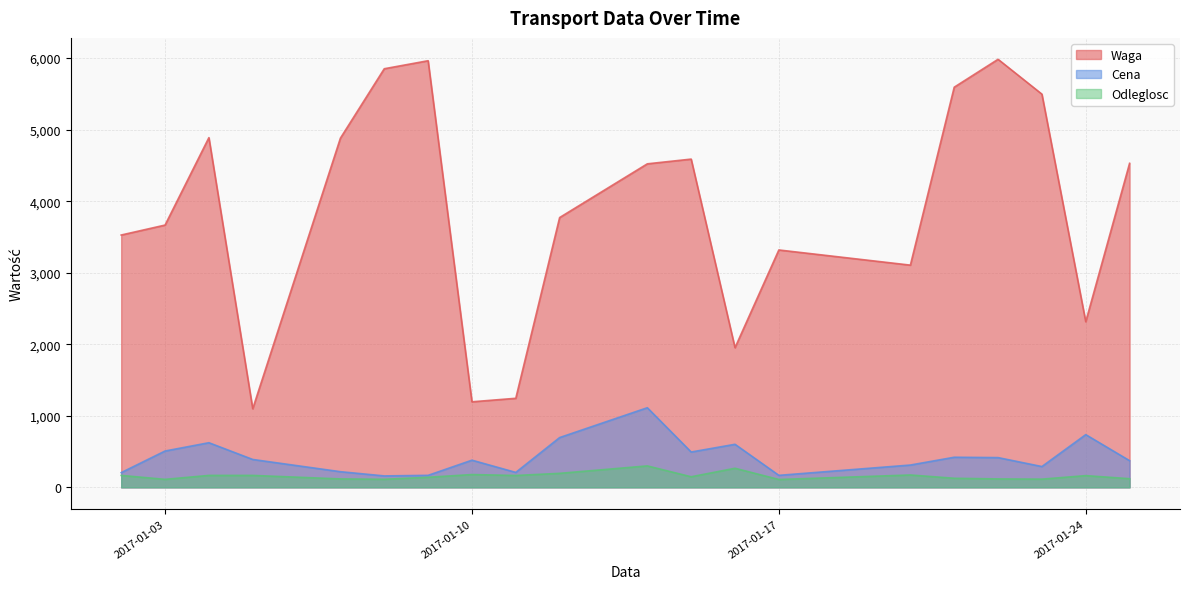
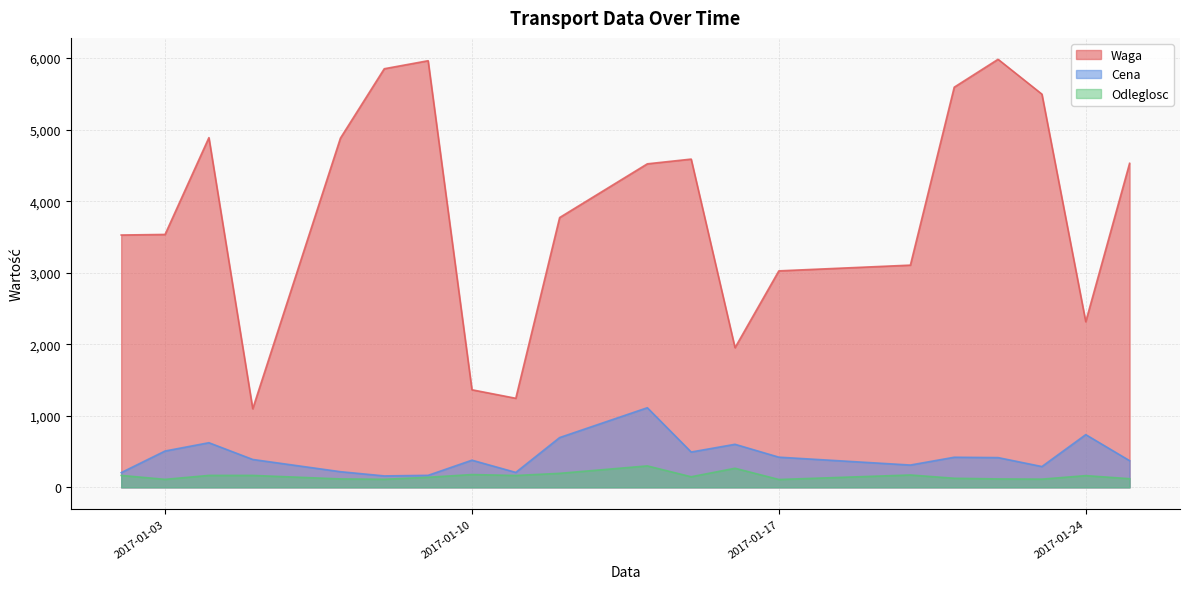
  {
    "Waga": {
-     "2017-01-03": "3,700",
-     "2017-01-10": "1,200",
-     "2017-01-17": "3,300",
+     "2017-01-03": "3,500",
+     "2017-01-10": "1,400",
+     "2017-01-17": "3,000",
      "2017-01-24": "2,300"
    },
    "Cena": {
      "2017-01-03": "500",
      "2017-01-10": "400",
-     "2017-01-17": "200",
+     "2017-01-17": "400",
      "2017-01-24": "700"
    },
    "Odleglosc": {
      "2017-01-03": "100",
      "2017-01-10": "200",
      "2017-01-17": "100",
      "2017-01-24": "200"
    }
  }
